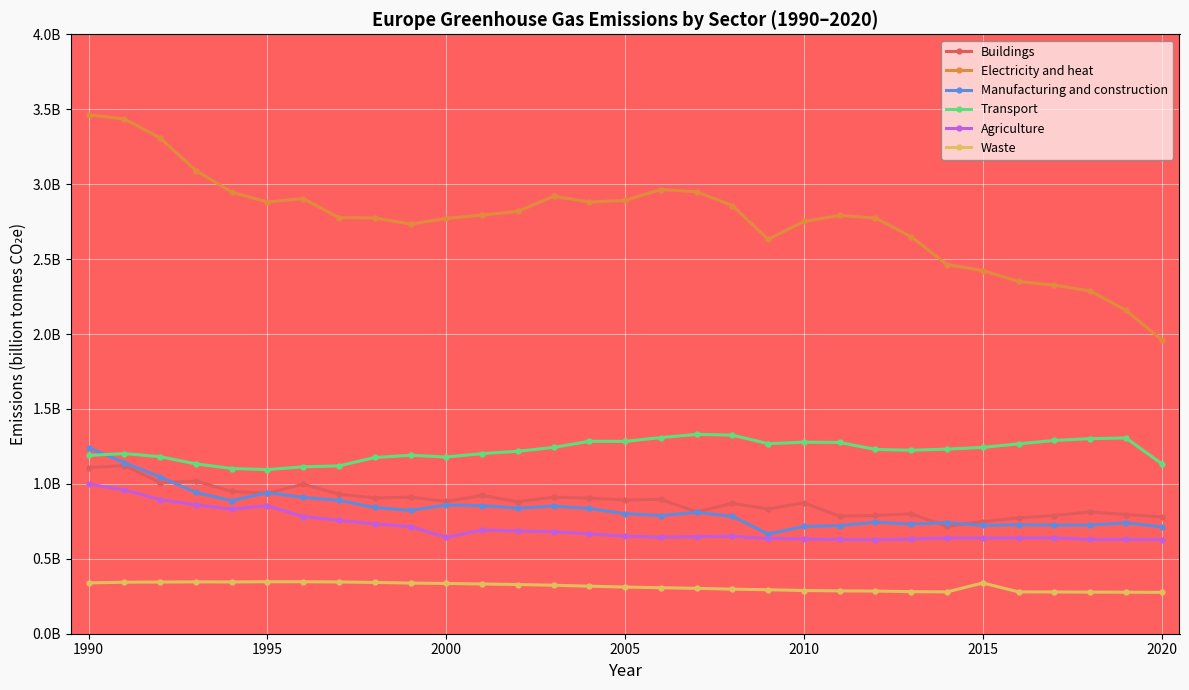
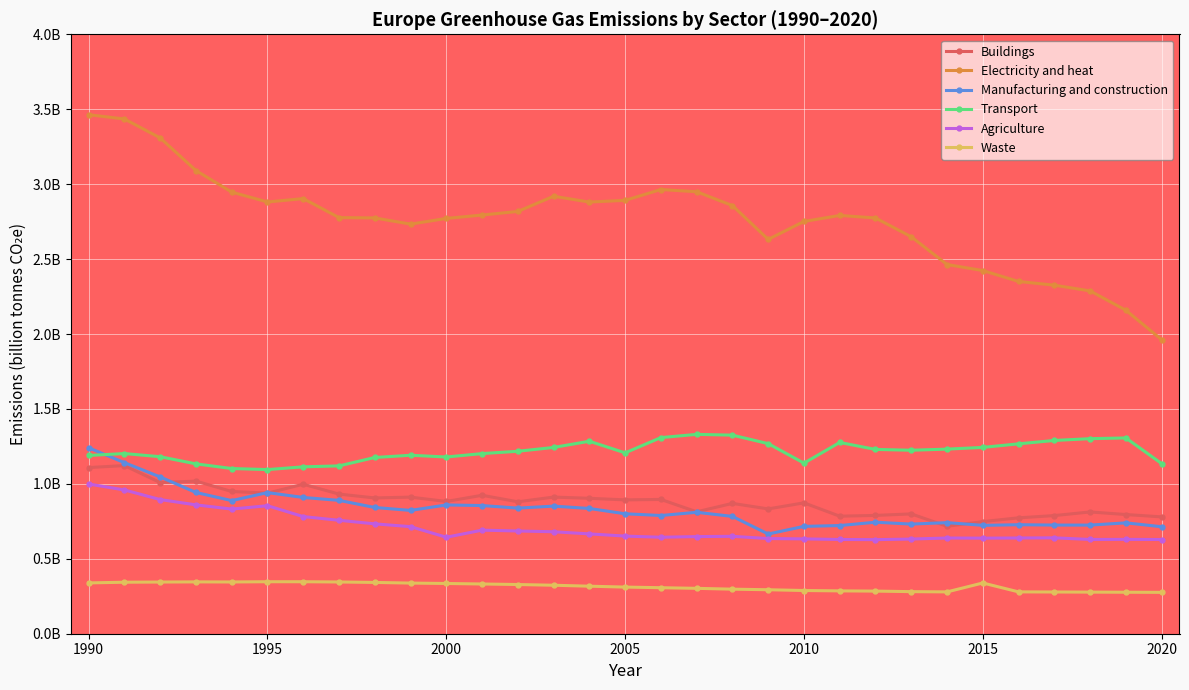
  {
    "Manufacturing and construction": {
      "1990": 1240000000,
      "2000": 860000000,
      "2005": 800000000,
      "2010": 720000000,
      "2015": 720000000,
      "2020": 710000000
    },
    "Transport": {
      "1990": 1190000000,
      "1995": 1100000000,
      "2000": 1180000000,
-     "2005": 1280000000,
-     "2010": 1280000000,
+     "2005": 1210000000,
+     "2010": 1140000000,
      "2015": 1240000000,
      "2020": 1140000000
    },
    "Agriculture": {
      "1990": 1000000000,
      "1995": 850000000,
      "2000": 640000000,
      "2005": 650000000,
      "2010": 630000000,
      "2015": 640000000,
      "2020": 630000000
    },
    "Waste": {
      "1990": 340000000,
      "1995": 350000000,
      "2000": 340000000,
      "2005": 310000000,
      "2010": 290000000,
      "2015": 340000000,
      "2020": 280000000
    }
  }
